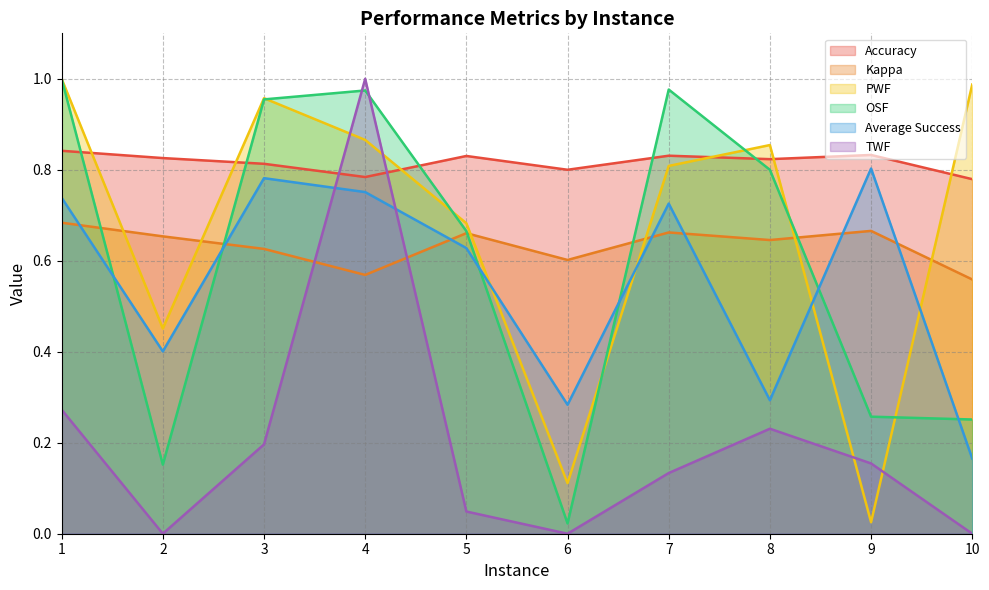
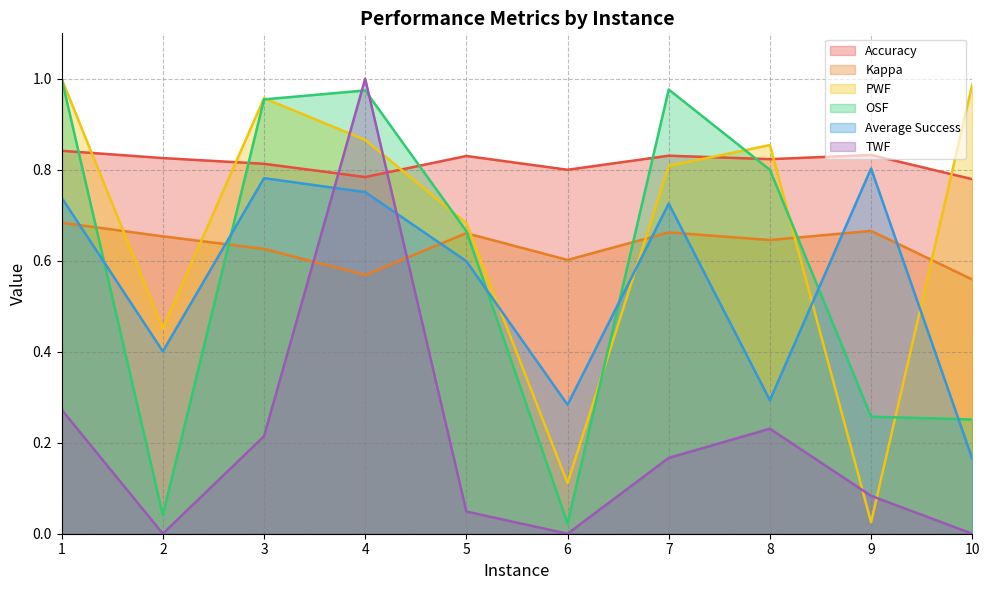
  {
    "OSF": {
-     "2": 0.15,
+     "2": 0.04,
      "4": 0.97,
      "6": 0.02,
      "7": 0.98,
      "8": 0.80,
      "9": 0.26,
      "10": 0.25
    },
    "Average Success": {
      "1": 0.74,
      "2": 0.40,
      "3": 0.78,
      "4": 0.75,
-     "5": 0.63,
+     "5": 0.60,
      "6": 0.28,
      "7": 0.73,
      "8": 0.29,
      "9": 0.80,
      "10": 0.17
    },
    "TWF": {
      "1": 0.27,
      "2": 0.00,
-     "3": 0.20,
+     "3": 0.21,
      "4": 1.00,
      "5": 0.05,
      "6": 0.00,
-     "7": 0.13,
+     "7": 0.17,
      "8": 0.23,
-     "9": 0.15,
+     "9": 0.08,
      "10": 0.00
    }
  }
